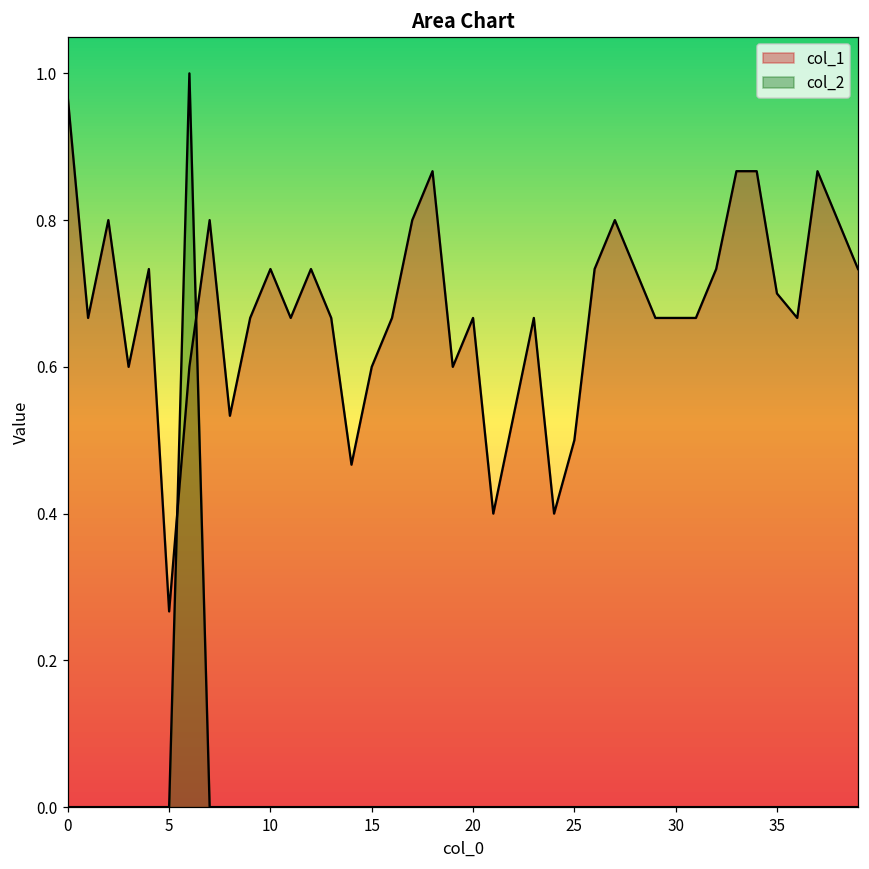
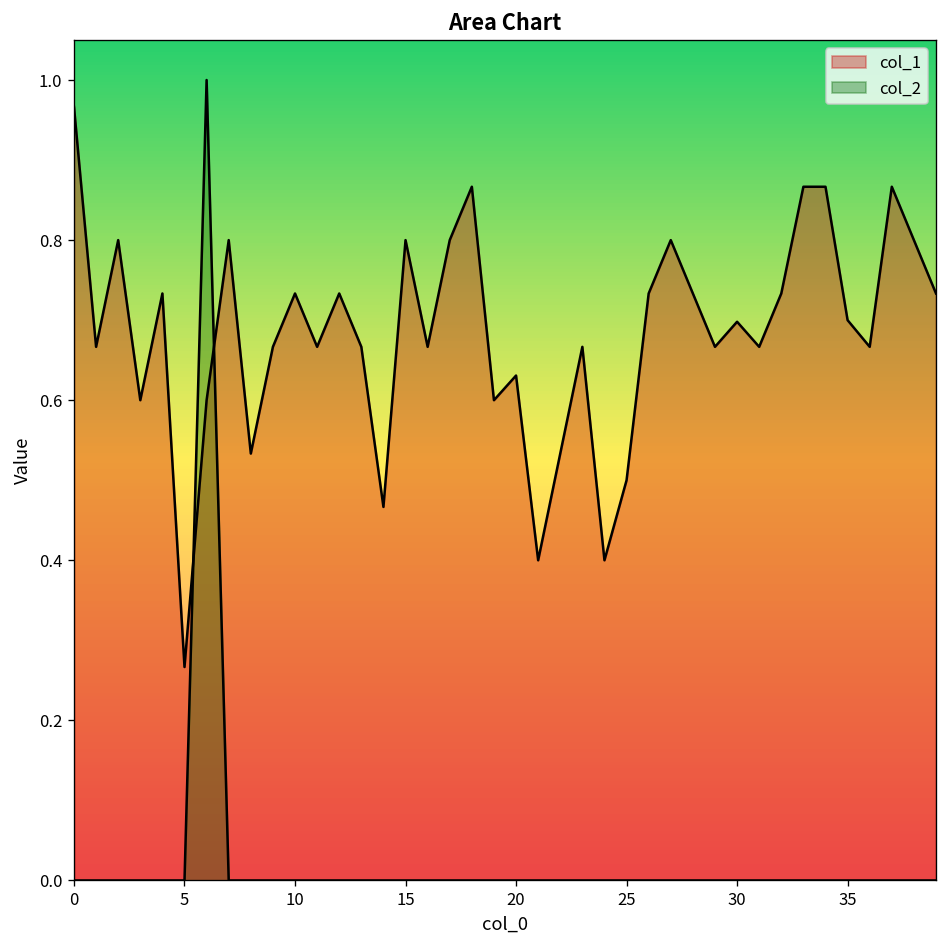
  {
    "col_1": {
      "0": 0.97,
      "5": 0.27,
      "10": 0.73,
-     "15": 0.6,
-     "20": 0.67,
+     "15": 0.8,
+     "20": 0.63,
      "25": 0.50,
-     "30": 0.67,
+     "30": 0.70,
      "35": 0.70
    },
    "col_2": {
      "0": 0.00,
      "5": 0.00,
      "10": 0.00,
      "15": 0.00,
      "20": 0.00,
      "25": 0.00,
      "30": 0.00,
      "35": 0.00
    }
  }
